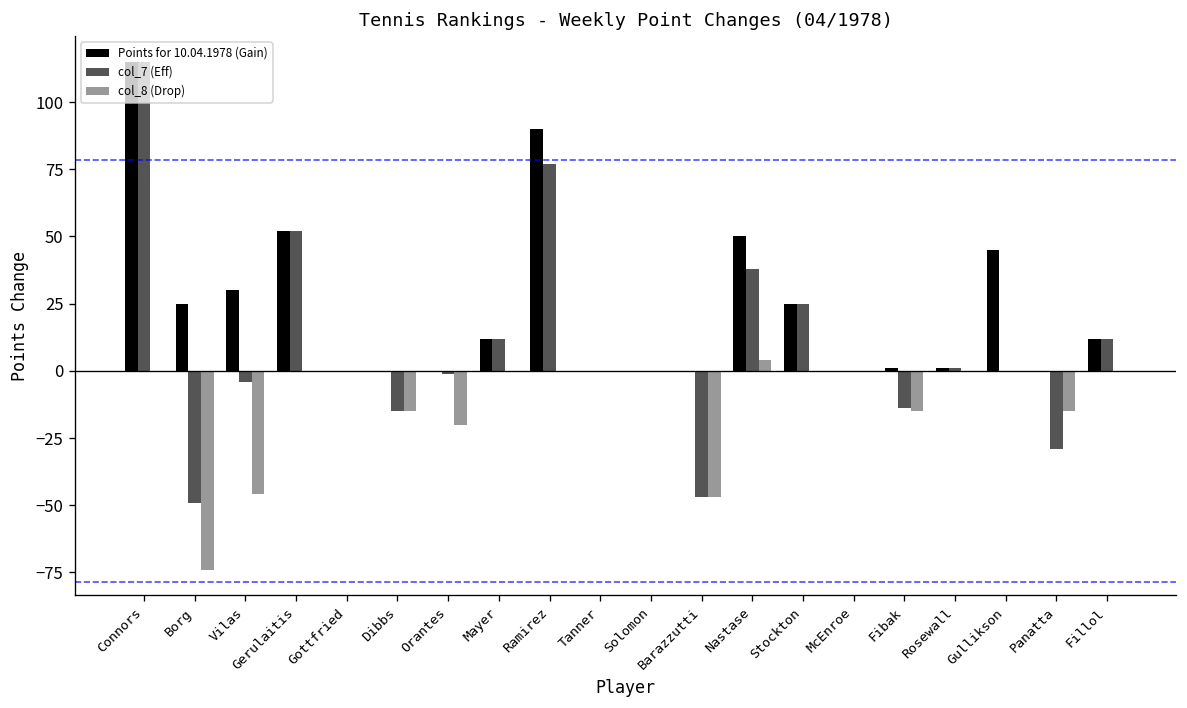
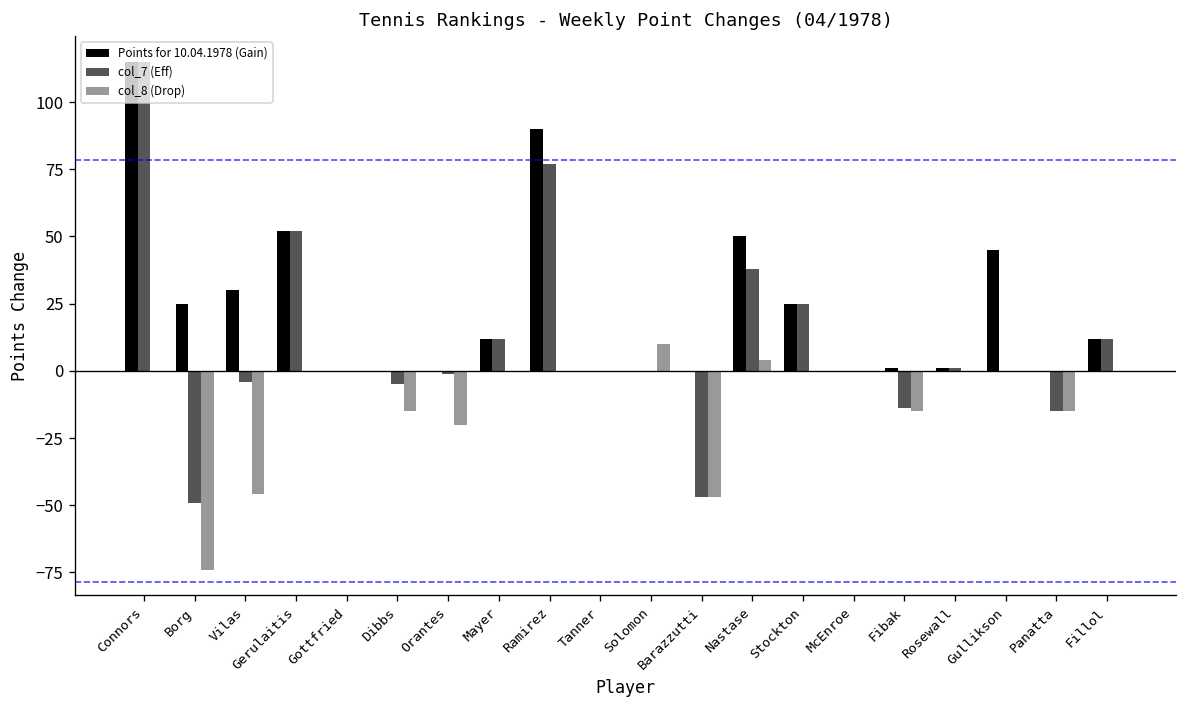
  {
    "Points for 10.04.1978 (Gain)": {
      "Borg": 25,
      "Vilas": 30,
      "Gerulaitis": 52,
      "Gottfried": 0,
      "Dibbs": 0,
      "Orantes": 0,
      "Mayer": 12,
      "Ramirez": 90,
      "Tanner": 0,
      "Solomon": 0,
      "Barazzutti": 0,
      "Nastase": 50,
      "Stockton": 25,
      "McEnroe": 0,
      "Gullikson": 45,
      "Panatta": 0,
      "Fillol": 12
    },
    "col_7 (Eff)": {
      "Borg": -49,
      "Vilas": -4,
      "Gerulaitis": 52,
      "Gottfried": 0,
-     "Dibbs": -15,
+     "Dibbs": -5,
      "Mayer": 12,
      "Ramirez": 77,
      "Tanner": 0,
      "Solomon": 0,
      "Barazzutti": -47,
      "Nastase": 38,
      "Stockton": 25,
      "McEnroe": 0,
      "Fibak": -14,
      "Gullikson": 0,
-     "Panatta": -29,
+     "Panatta": -15,
      "Fillol": 12
    },
    "col_8 (Drop)": {
      "Connors": 0,
      "Borg": -74,
      "Vilas": -46,
      "Gerulaitis": 0,
      "Gottfried": 0,
      "Dibbs": -15,
      "Orantes": -20,
      "Mayer": 0,
      "Ramirez": 0,
      "Tanner": 0,
-     "Solomon": 0,
+     "Solomon": 10,
      "Barazzutti": -47,
      "Nastase": 4,
      "Stockton": 0,
      "McEnroe": 0,
      "Fibak": -15,
      "Rosewall": 0,
      "Gullikson": 0,
      "Panatta": -15,
      "Fillol": 0
    }
  }
